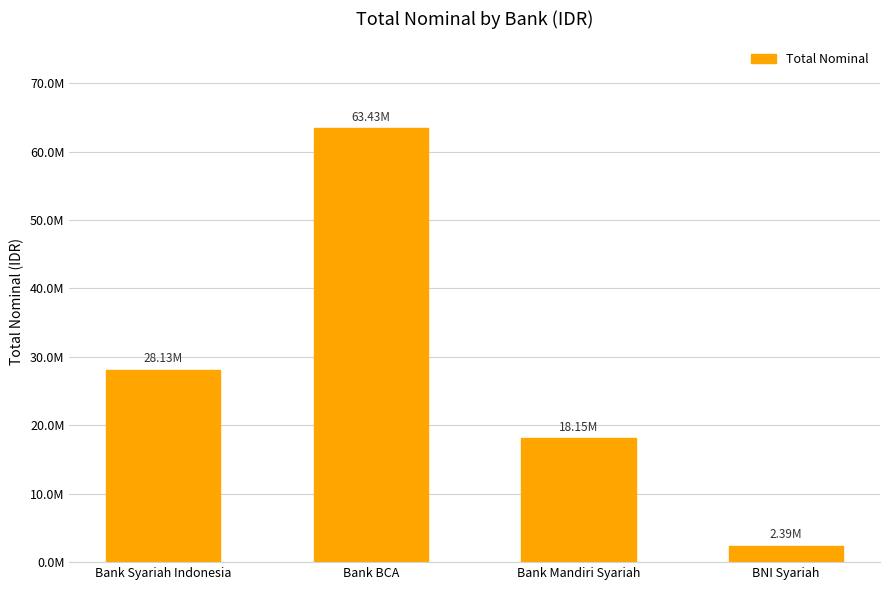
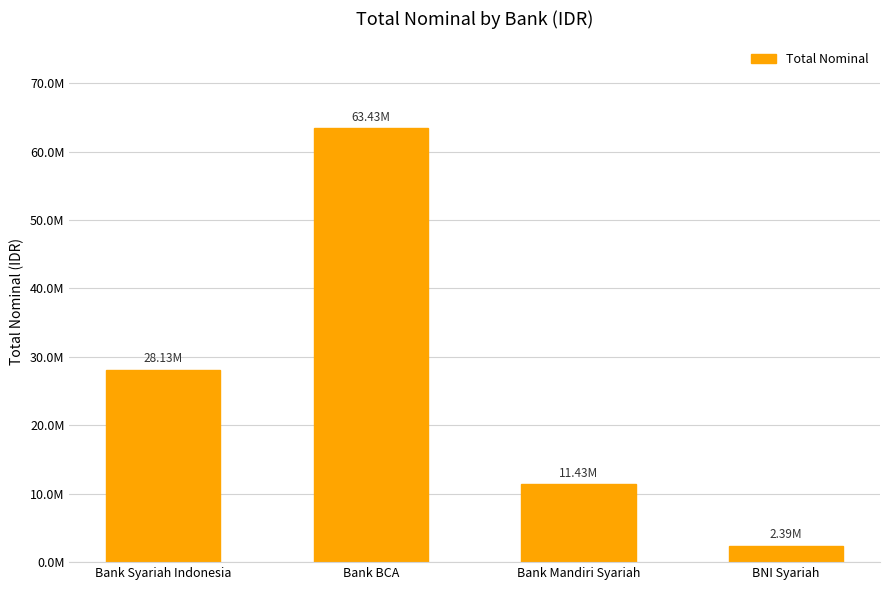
  {
    "Bank Syariah Indonesia": "28.13M",
    "Bank BCA": "63.43M",
-   "Bank Mandiri Syariah": "18.15M",
+   "Bank Mandiri Syariah": "11.43M",
    "BNI Syariah": "2.39M"
  }
